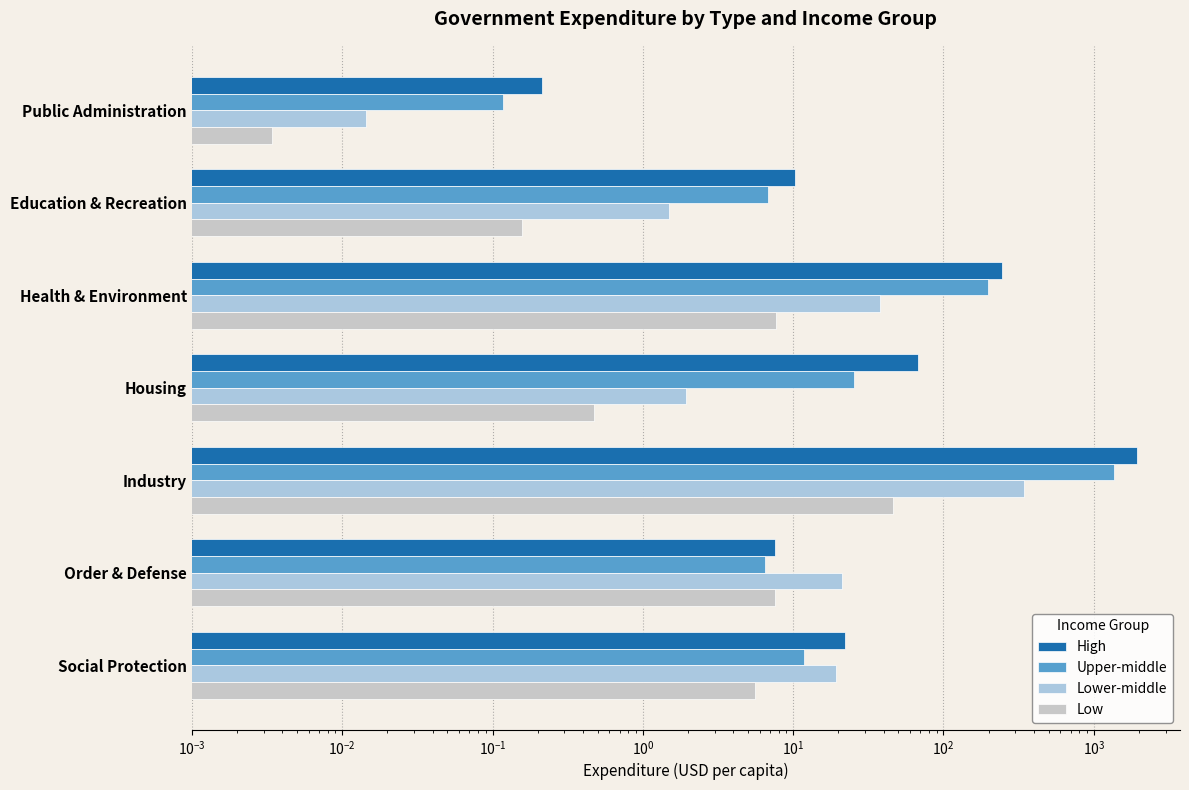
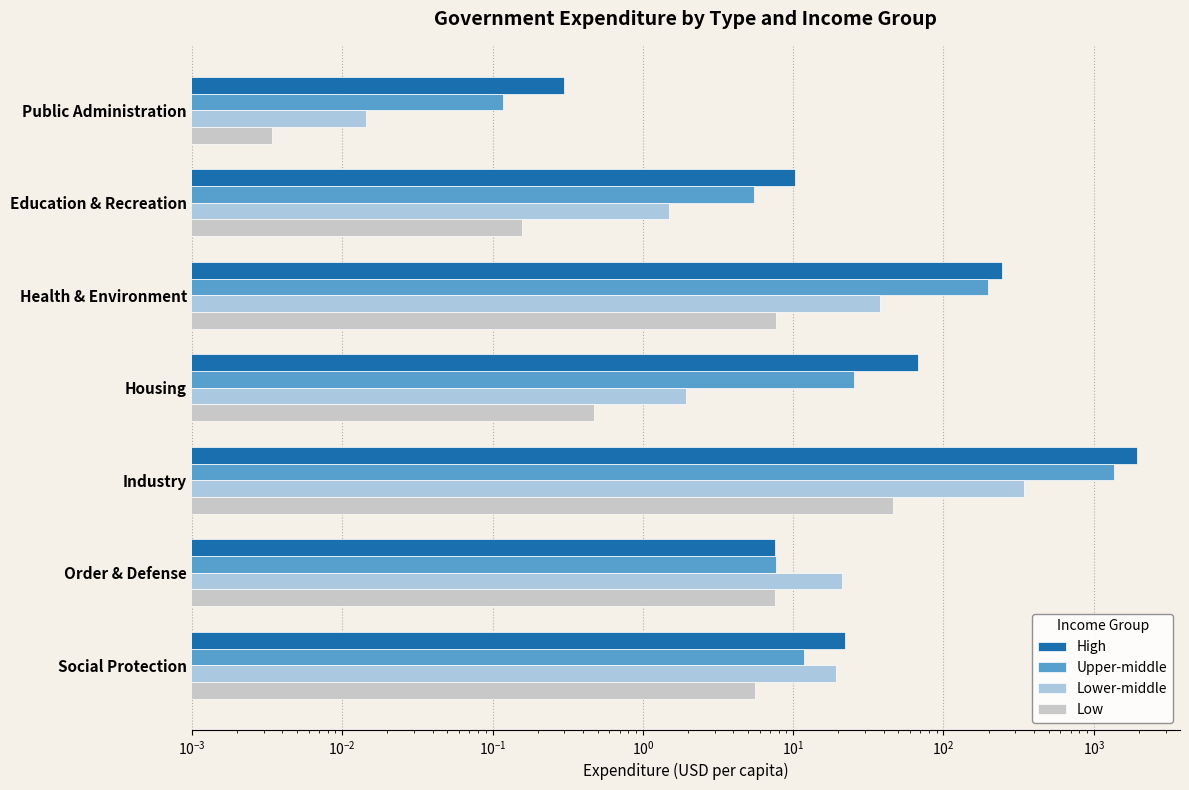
  {
    "High": {
-     "Public Administration": 0.21,
+     "Public Administration": 0.30,
      "Education & Recreation": 10,
      "Health & Environment": 240,
      "Housing": 70,
      "Industry": 1900,
      "Order & Defense": 8,
      "Social Protection": 22
    },
    "Upper-middle": {
      "Public Administration": 0.12,
-     "Education & Recreation": 7,
+     "Education & Recreation": 5.5,
      "Health & Environment": 200,
      "Housing": 25,
      "Industry": 1400,
-     "Order & Defense": 6.5,
+     "Order & Defense": 8,
      "Social Protection": 12
    }
  }
